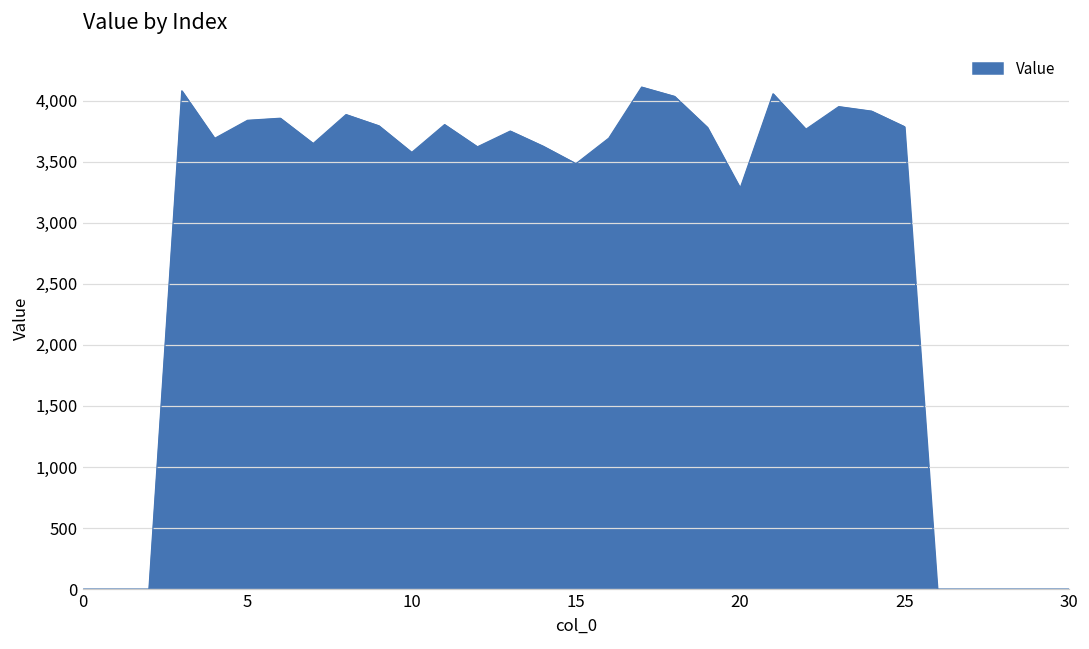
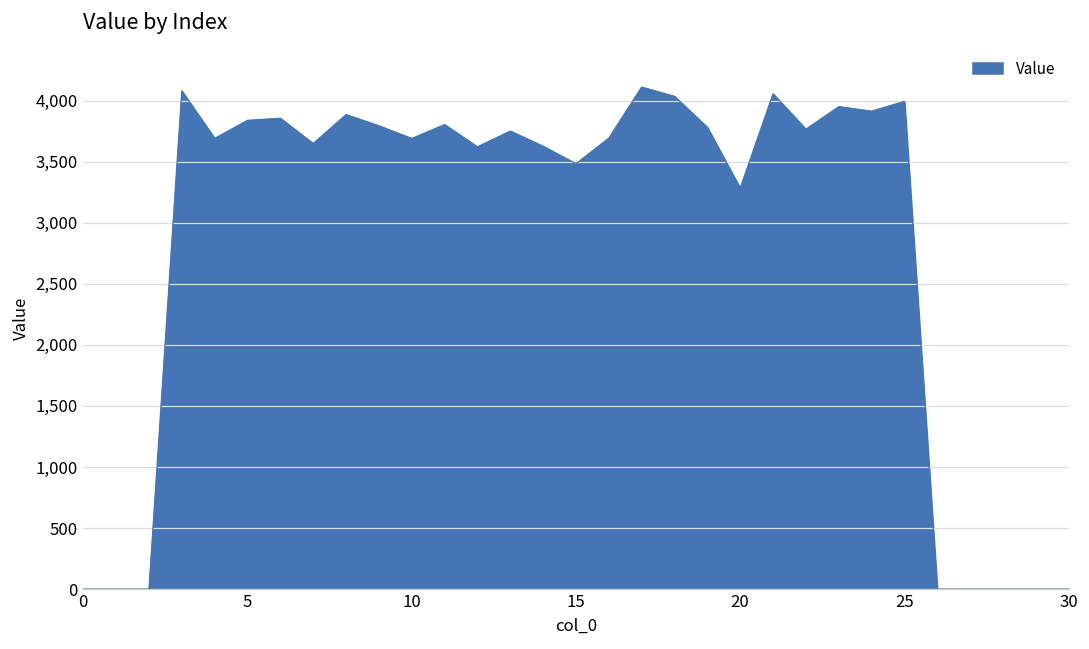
  {
    "0": "0",
    "5": "3,840",
-   "10": "3,580",
+   "10": "3,690",
    "15": "3,480",
    "20": "3,280",
-   "25": "3,790",
+   "25": "3,990",
    "30": "0"
  }
